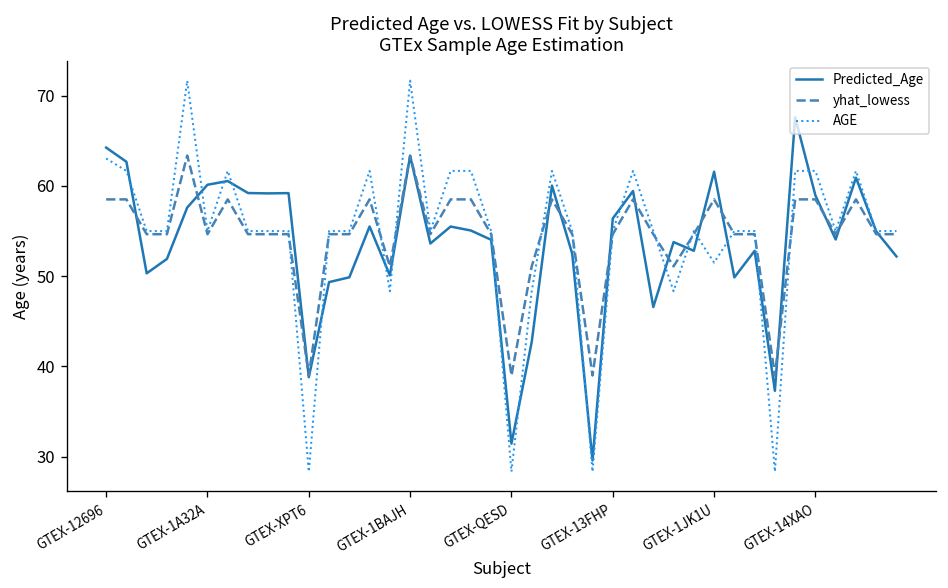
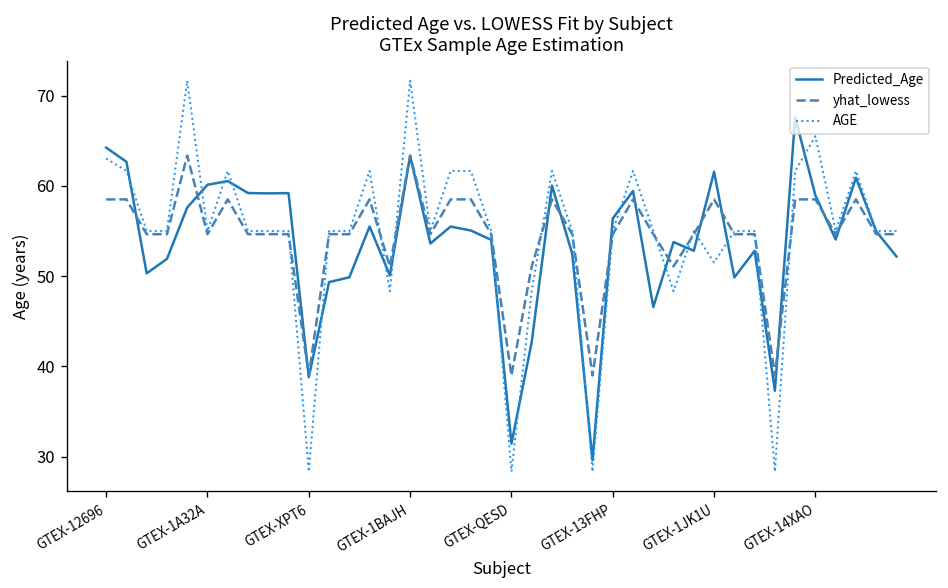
  {
    "AGE": {
      "GTEX-12696": 63,
      "GTEX-1A32A": 55,
      "GTEX-XPT6": 28,
      "GTEX-1BAJH": 72,
      "GTEX-QESD": 28,
      "GTEX-13FHP": 55,
      "GTEX-1JK1U": 52,
-     "GTEX-14XAO": 62
+     "GTEX-14XAO": 66
    }
  }
